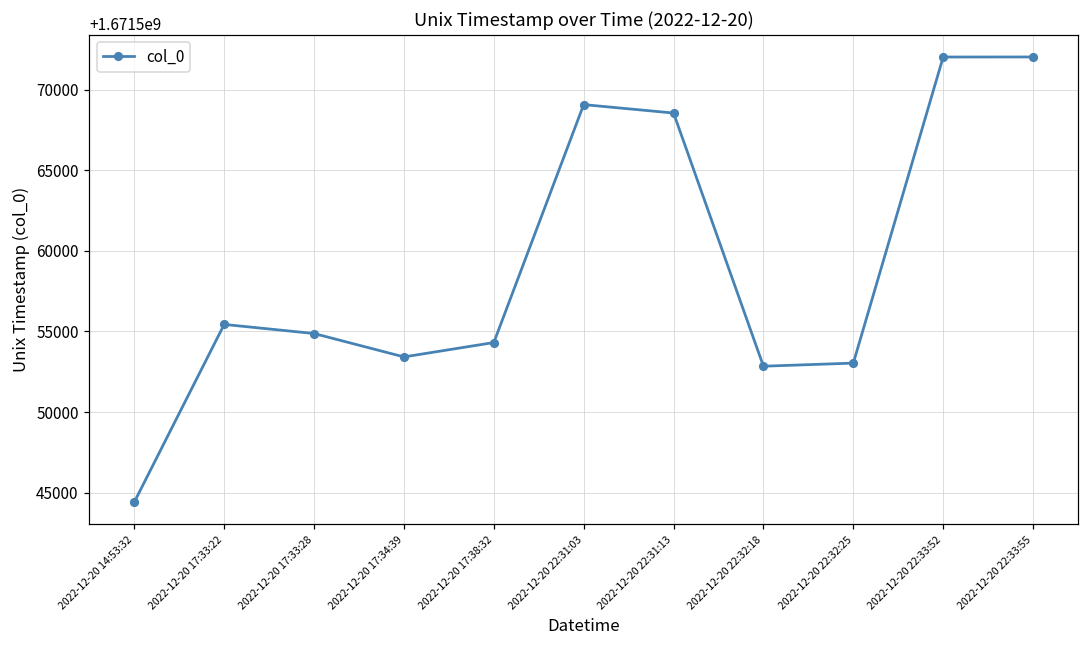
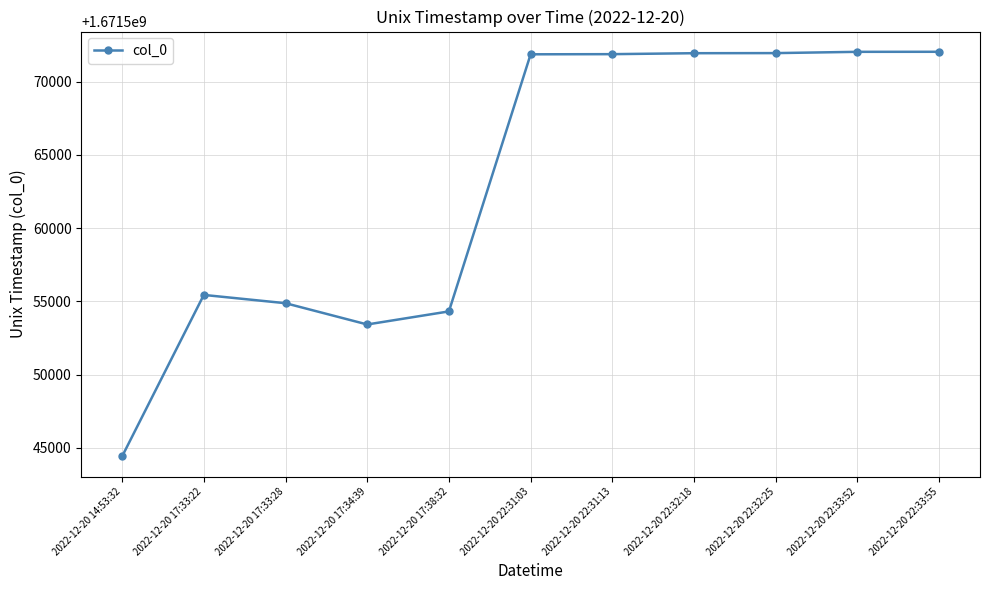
  {
    "2022-12-20 14:53:32": 1671544400,
    "2022-12-20 17:33:22": 1671555400,
    "2022-12-20 17:33:28": 1671554900,
    "2022-12-20 17:34:39": 1671553400,
    "2022-12-20 17:38:32": 1671554300,
-   "2022-12-20 22:31:03": 1671569100,
-   "2022-12-20 22:31:13": 1671568600,
-   "2022-12-20 22:32:18": 1671552800,
-   "2022-12-20 22:32:25": 1671553000,
+   "2022-12-20 22:31:03": 1671571900,
+   "2022-12-20 22:31:13": 1671571900,
+   "2022-12-20 22:32:18": 1671571900,
+   "2022-12-20 22:32:25": 1671571900,
    "2022-12-20 22:33:52": 1671572000,
    "2022-12-20 22:33:55": 1671572000
  }
